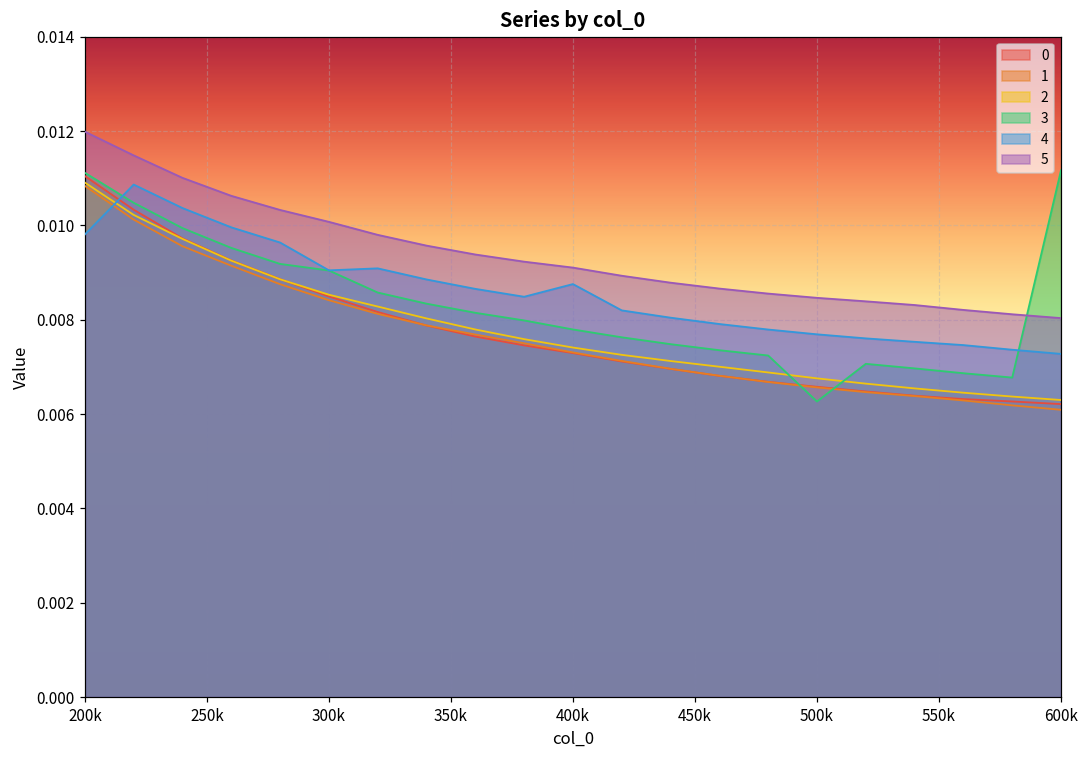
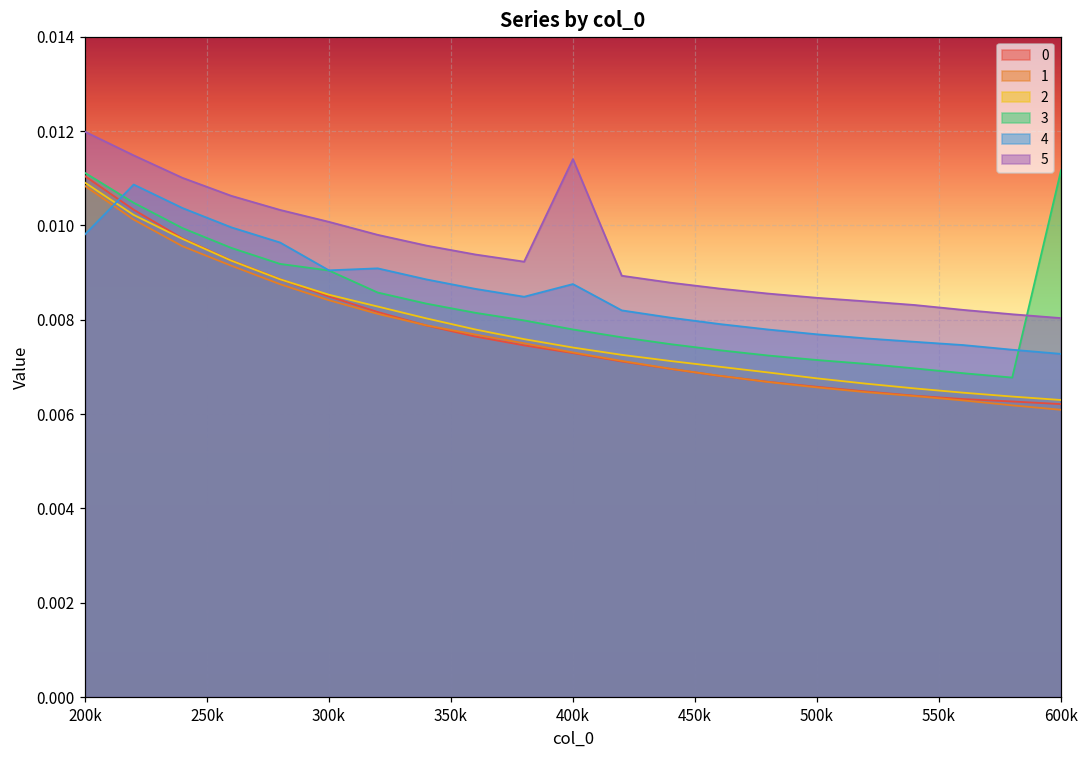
  {
    "3": {
      "200k": 0.0111,
      "400k": 0.0078,
-     "500k": 0.0063,
+     "500k": 0.0071,
      "600k": 0.0112
    },
    "4": {
      "200k": 0.0098,
      "400k": 0.0088,
      "500k": 0.0077,
      "600k": 0.0073
    },
    "5": {
      "200k": 0.0120,
      "300k": 0.0101,
-     "400k": 0.0091,
+     "400k": 0.0114,
      "500k": 0.0085,
      "600k": 0.0080
    }
  }
